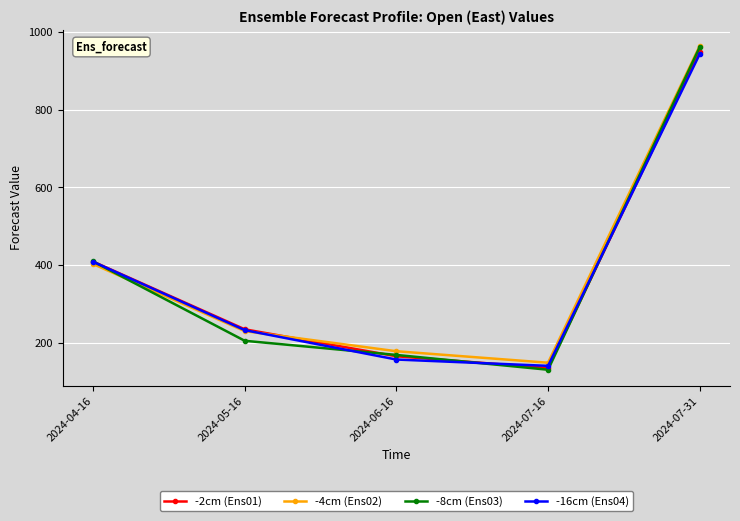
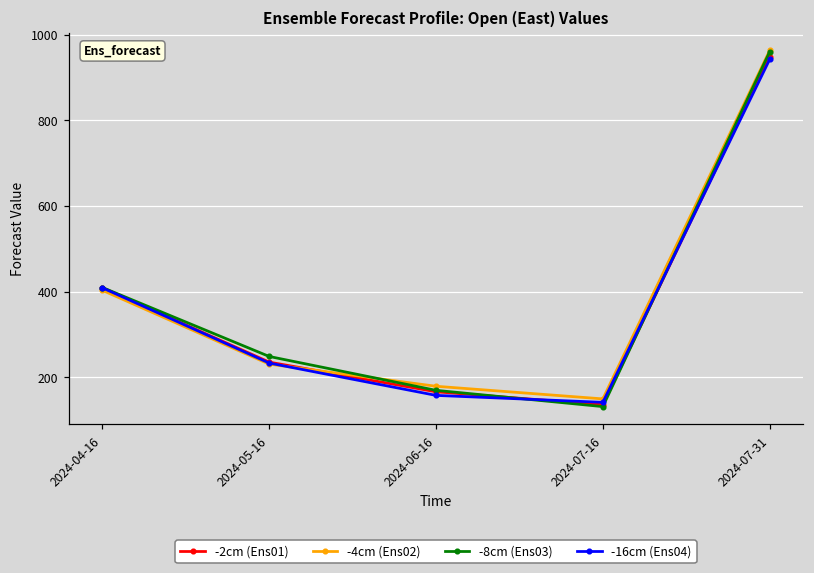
  {
    "-4cm (Ens02)": {
      "2024-06-16": 180,
      "2024-07-16": 150
    },
    "-8cm (Ens03)": {
-     "2024-05-16": 210
+     "2024-05-16": 250
    },
    "-16cm (Ens04)": {
      "2024-06-16": 160
    }
  }
